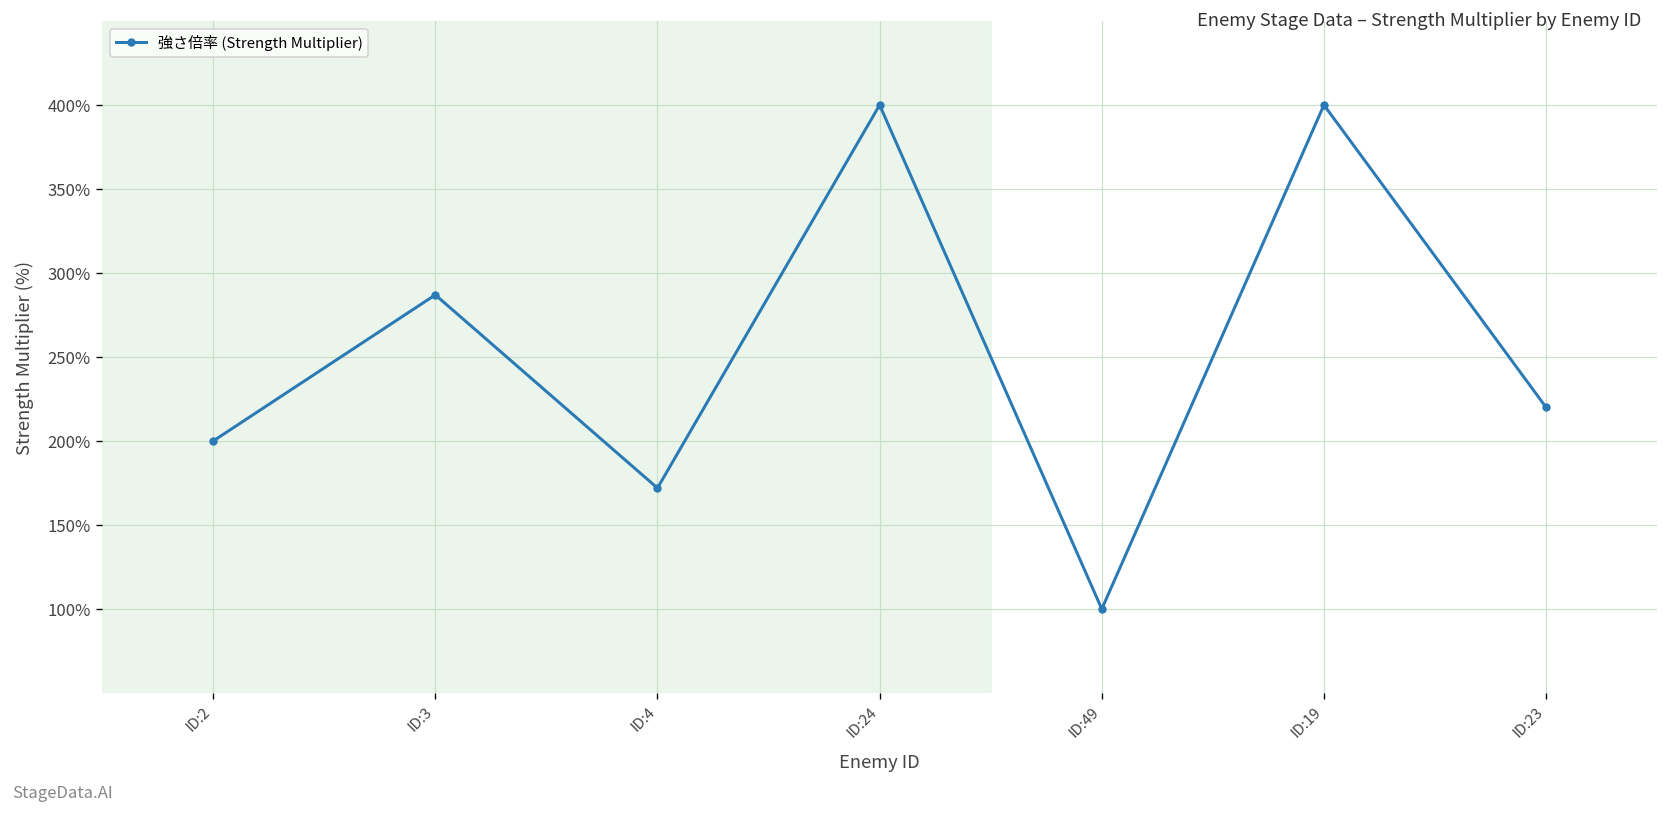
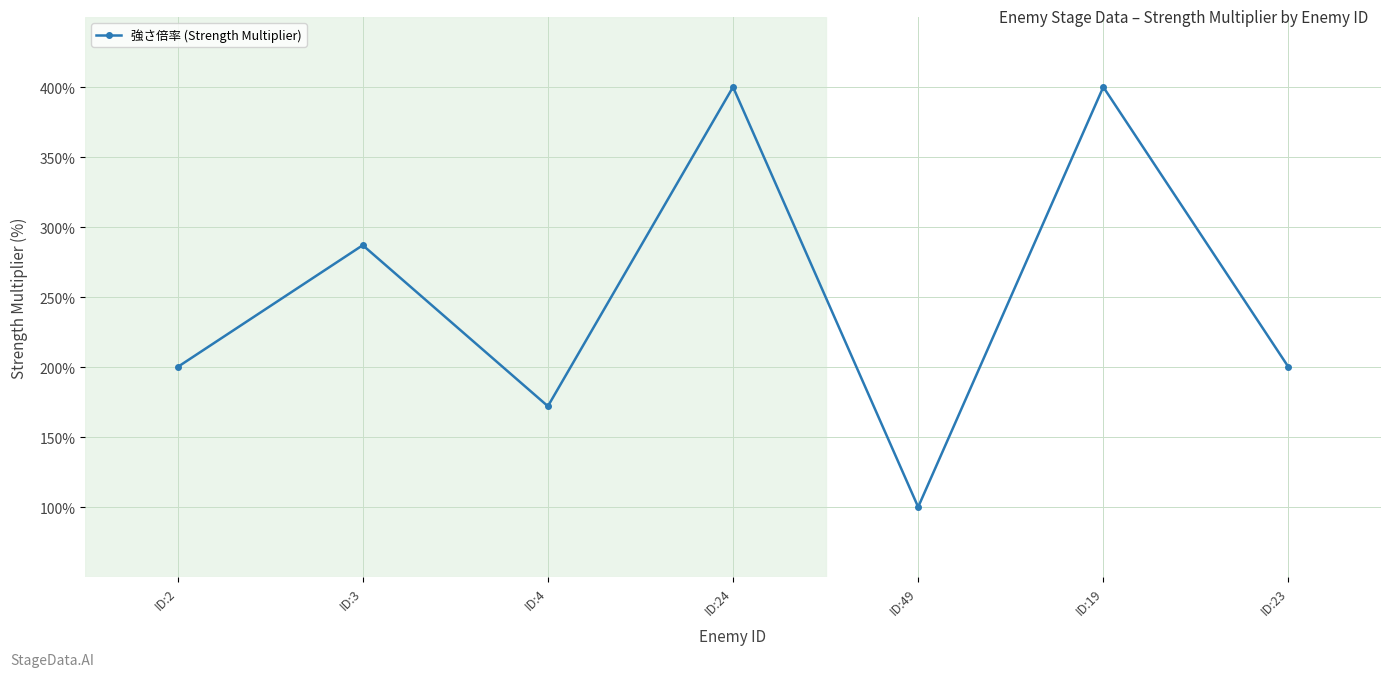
  {
    "ID:2": "200%",
    "ID:3": "287%",
    "ID:4": "172%",
    "ID:24": "400%",
    "ID:49": "100%",
    "ID:19": "400%",
-   "ID:23": "220%"
+   "ID:23": "200%"
  }
